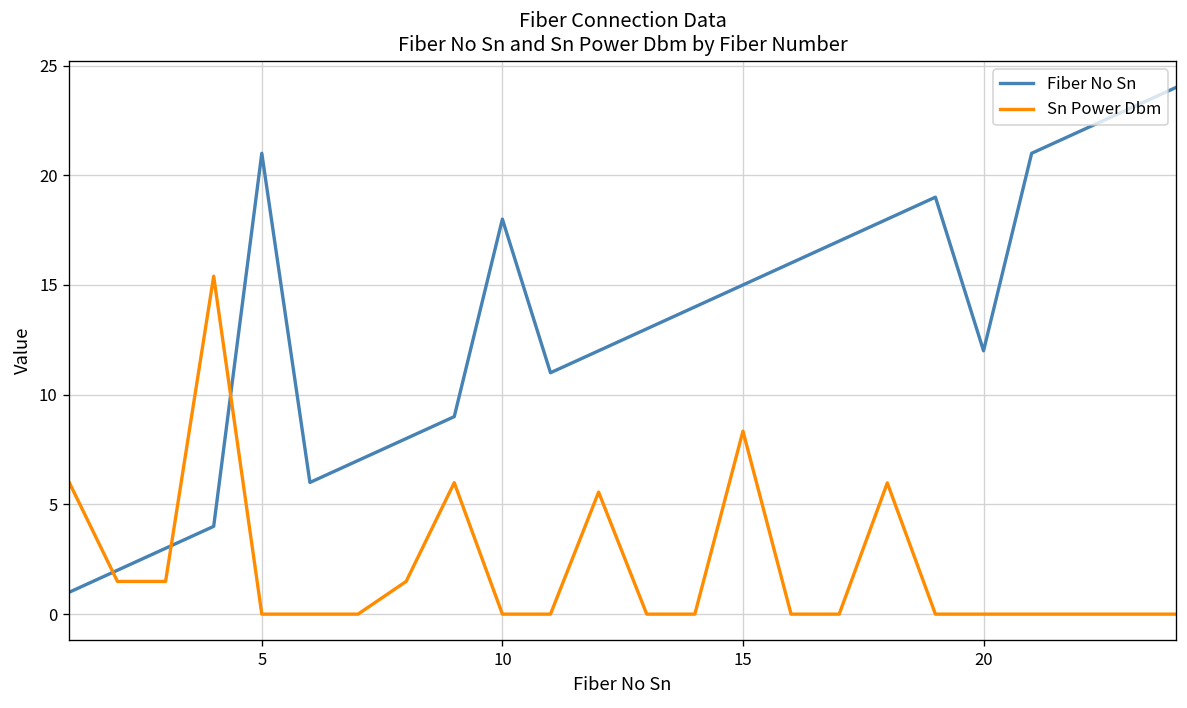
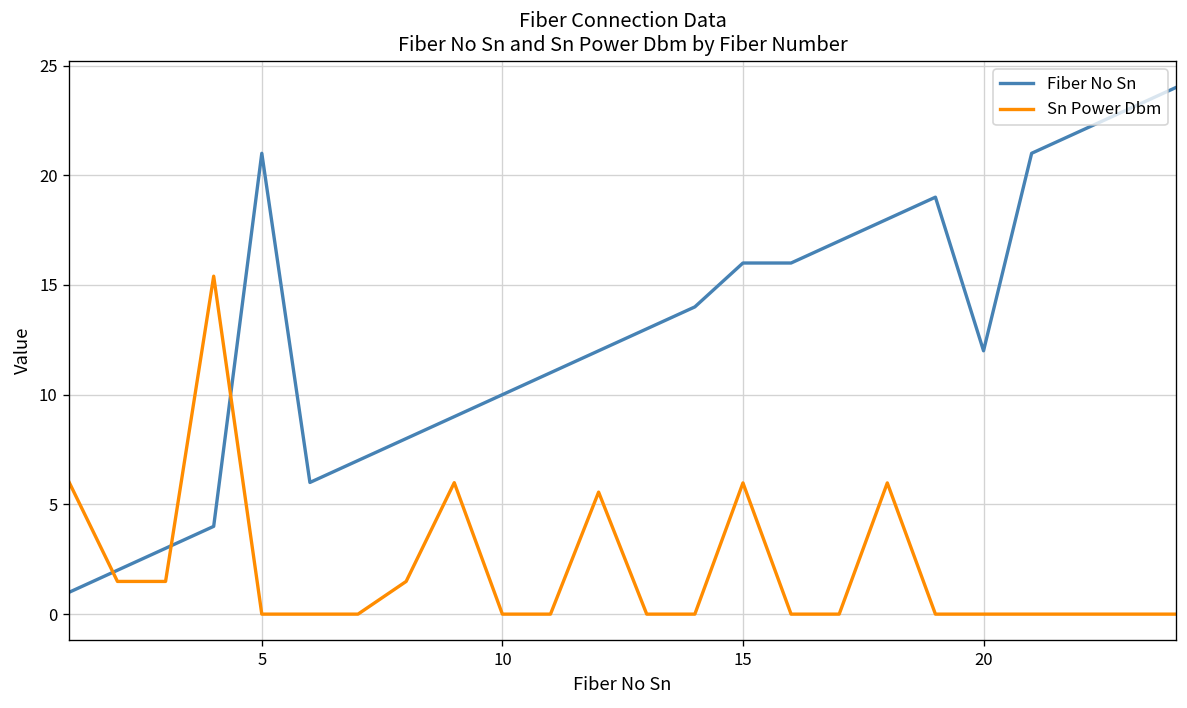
  {
    "Fiber No Sn": {
      "5": 21,
-     "10": 18,
-     "15": 15,
+     "10": 10,
+     "15": 16,
      "20": 12
    },
    "Sn Power Dbm": {
      "5": 0.0,
      "10": 0.0,
-     "15": 8.3,
+     "15": 6.0,
      "20": 0.0
    }
  }
